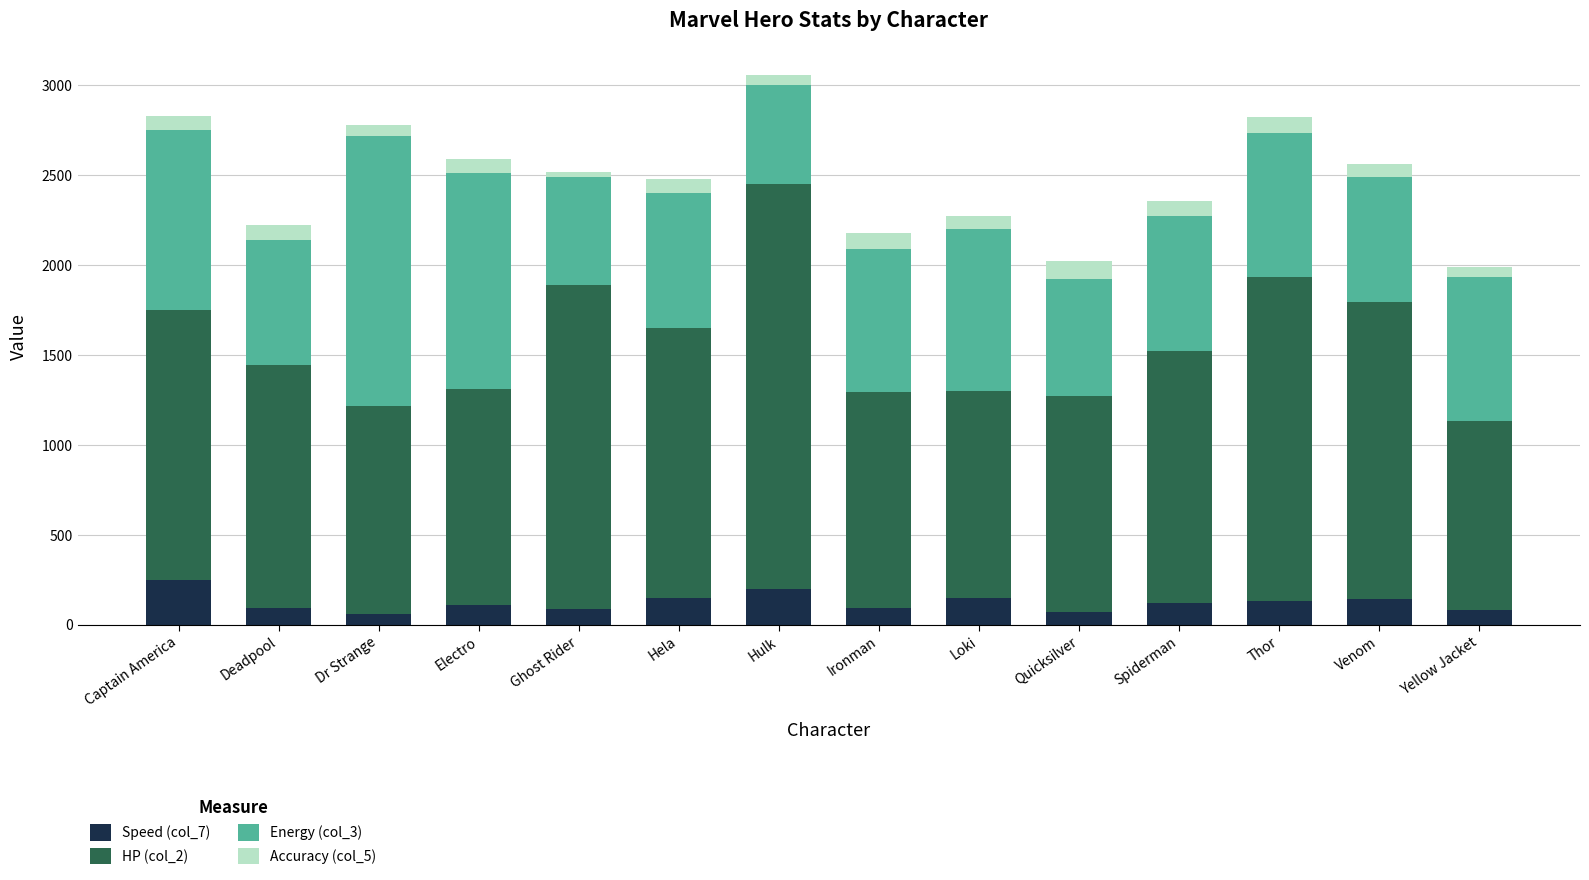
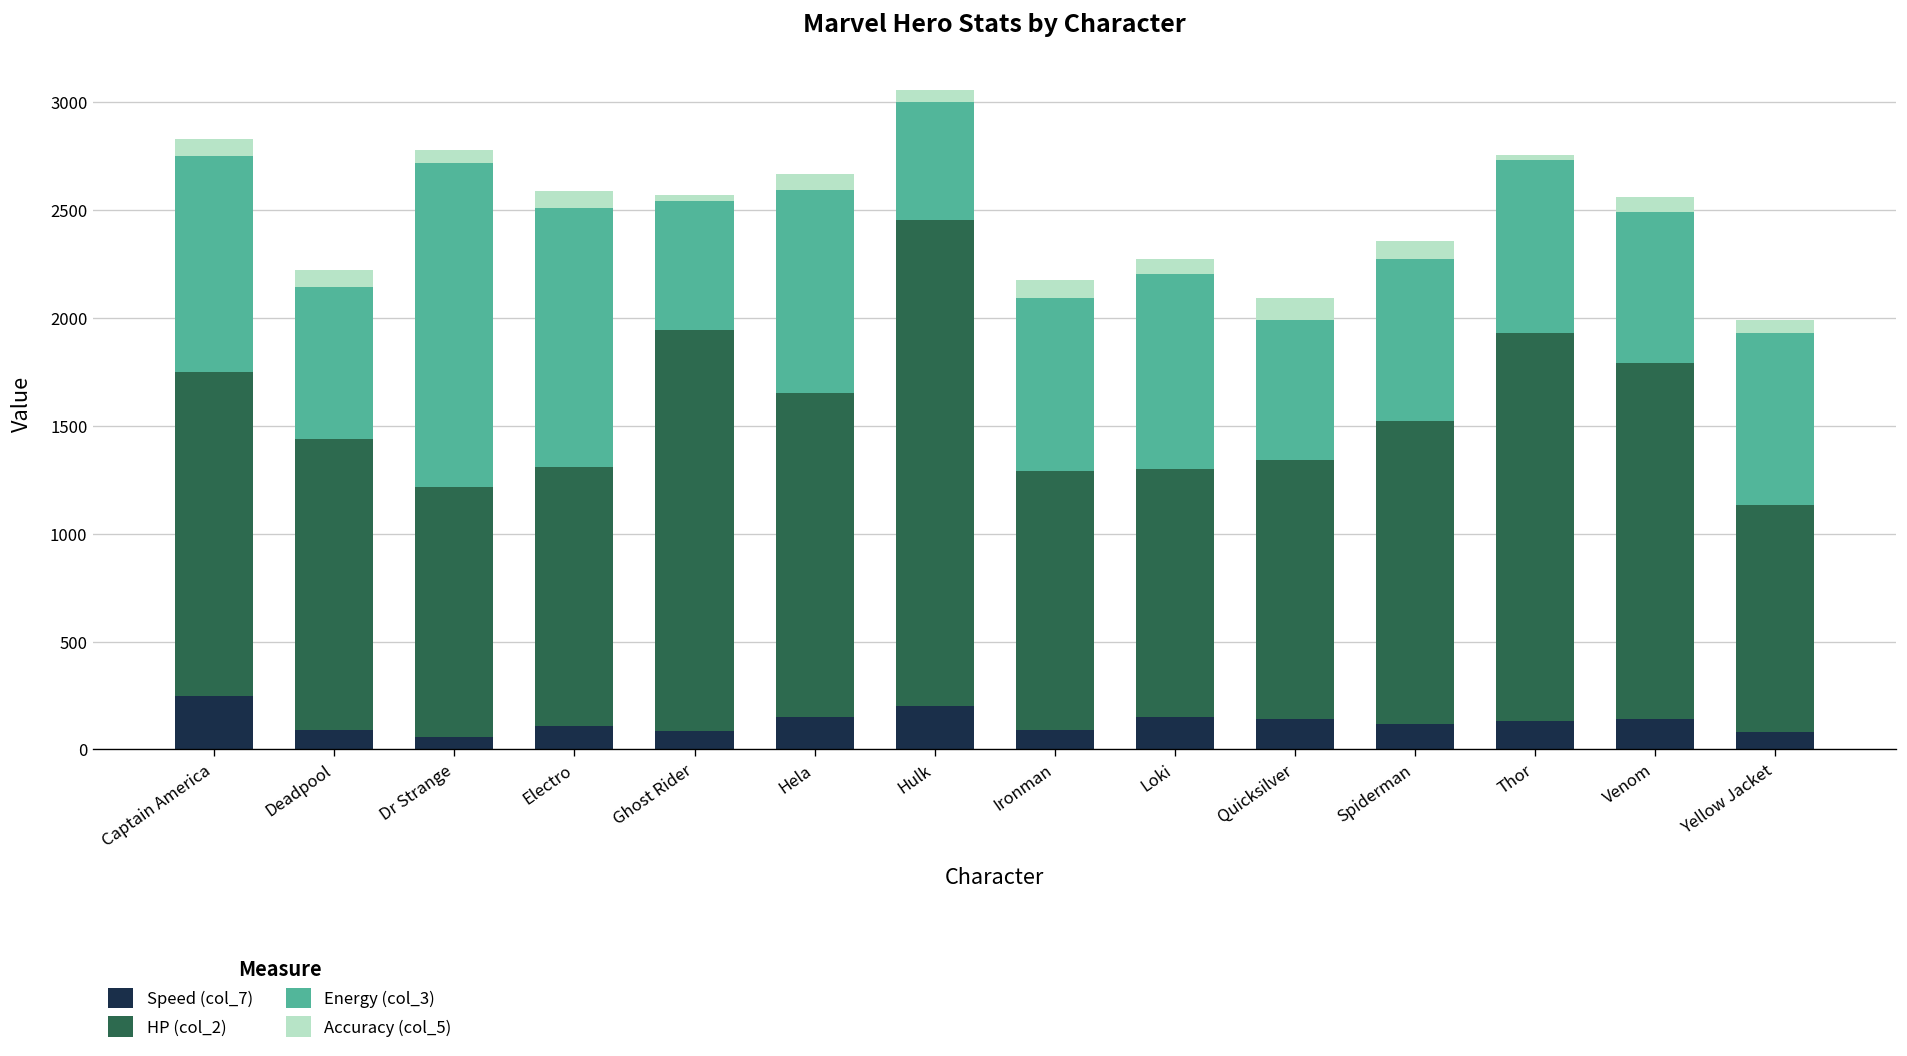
  {
    "Speed (col_7)": {
      "Captain America": 250,
      "Deadpool": 90,
      "Dr Strange": 60,
      "Electro": 110,
      "Ghost Rider": 90,
      "Hela": 150,
      "Hulk": 200,
      "Ironman": 90,
      "Loki": 150,
-     "Quicksilver": 70,
+     "Quicksilver": 140,
      "Spiderman": 120,
      "Thor": 130,
      "Venom": 140,
      "Yellow Jacket": 80
    },
    "HP (col_2)": {
      "Captain America": 1500,
      "Deadpool": 1350,
      "Dr Strange": 1160,
      "Electro": 1200,
-     "Ghost Rider": 1800,
+     "Ghost Rider": 1860,
      "Hela": 1500,
      "Hulk": 2250,
      "Ironman": 1200,
      "Loki": 1150,
      "Quicksilver": 1200,
      "Spiderman": 1400,
      "Thor": 1800,
      "Venom": 1650,
      "Yellow Jacket": 1050
    },
    "Energy (col_3)": {
      "Captain America": 1000,
      "Deadpool": 700,
      "Dr Strange": 1500,
      "Electro": 1200,
      "Ghost Rider": 600,
-     "Hela": 750,
+     "Hela": 940,
      "Hulk": 550,
      "Ironman": 800,
      "Loki": 900,
      "Quicksilver": 650,
      "Spiderman": 750,
      "Thor": 800,
      "Venom": 700,
      "Yellow Jacket": 800
    },
    "Accuracy (col_5)": {
      "Captain America": 80,
      "Deadpool": 80,
      "Dr Strange": 60,
      "Electro": 80,
      "Ghost Rider": 30,
      "Hela": 80,
      "Hulk": 60,
      "Ironman": 90,
      "Loki": 70,
      "Quicksilver": 100,
      "Spiderman": 90,
-     "Thor": 90,
+     "Thor": 30,
      "Venom": 70,
      "Yellow Jacket": 60
    }
  }
